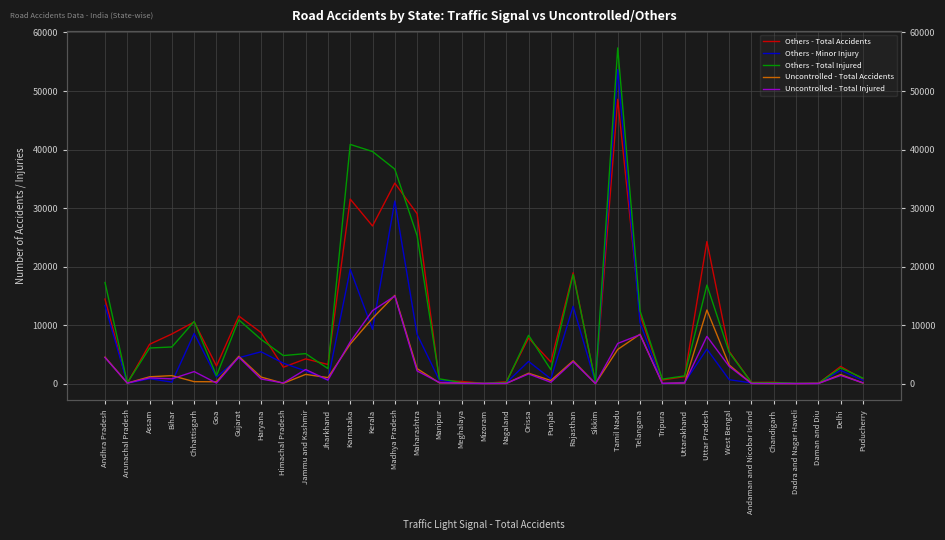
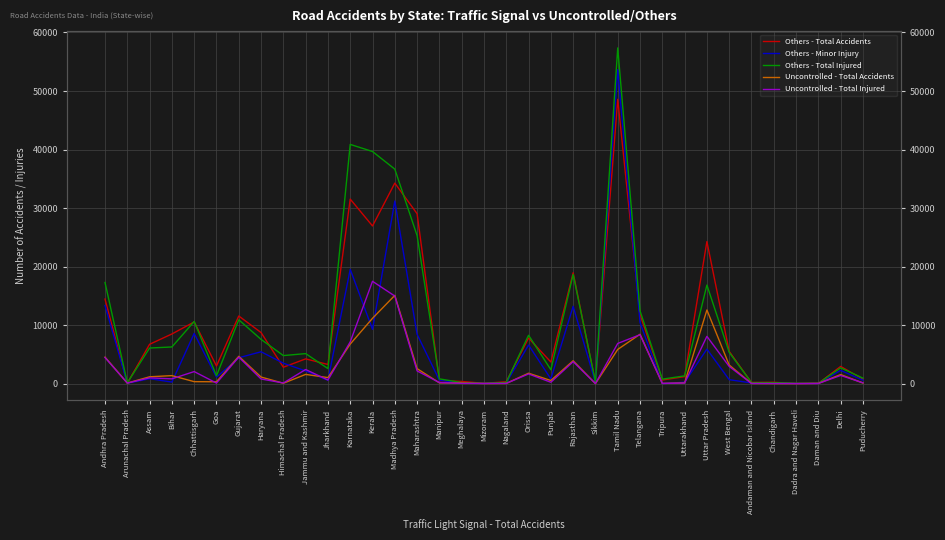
  {
    "Others - Total Accidents": {
      "Andhra Pradesh": 14000,
      "Assam": 7000,
      "Bihar": 8000,
      "Goa": 3000,
      "Gujarat": 12000,
      "Haryana": 9000,
      "Himachal Pradesh": 3000,
      "Jammu and Kashmir": 4000,
      "Jharkhand": 3000,
      "Karnataka": 32000,
      "Kerala": 27000,
      "Madhya Pradesh": 34000,
      "Maharashtra": 29000,
      "Orissa": 8000,
      "Punjab": 4000,
      "Tamil Nadu": 49000,
      "Telangana": 12000,
      "Uttar Pradesh": 24000
    },
    "Others - Minor Injury": {
      "Andhra Pradesh": 13000,
      "Bihar": 0,
      "Chhattisgarh": 9000,
      "Haryana": 5000,
      "Himachal Pradesh": 3000,
      "Karnataka": 20000,
      "Kerala": 9000,
      "Madhya Pradesh": 31000,
      "Maharashtra": 8000,
-     "Orissa": 4000,
+     "Orissa": 7000,
      "Rajasthan": 13000,
      "Tamil Nadu": 54000,
      "Telangana": 10000,
      "Uttar Pradesh": 6000,
      "West Bengal": 1000
    },
    "Others - Total Injured": {
      "Andhra Pradesh": 17000,
      "Assam": 6000,
      "Bihar": 6000,
      "Gujarat": 11000,
      "Haryana": 8000,
      "Himachal Pradesh": 5000,
      "Jammu and Kashmir": 5000,
      "Jharkhand": 3000,
      "Karnataka": 41000,
      "Kerala": 40000,
      "Madhya Pradesh": 37000,
      "Maharashtra": 25000,
      "Orissa": 8000,
      "Punjab": 2000,
      "Tamil Nadu": 57000,
      "Telangana": 12000,
      "Uttar Pradesh": 17000
    },
    "Uncontrolled - Total Accidents": {
      "Bihar": 1000,
      "Chhattisgarh": 0,
      "Jammu and Kashmir": 2000,
      "Kerala": 11000,
      "Tamil Nadu": 6000,
      "Uttar Pradesh": 13000
    },
    "Uncontrolled - Total Injured": {
      "Bihar": 1000,
      "Chhattisgarh": 2000,
-     "Kerala": 12000,
+     "Kerala": 17000,
      "Tamil Nadu": 7000,
      "Uttar Pradesh": 8000
    }
  }
